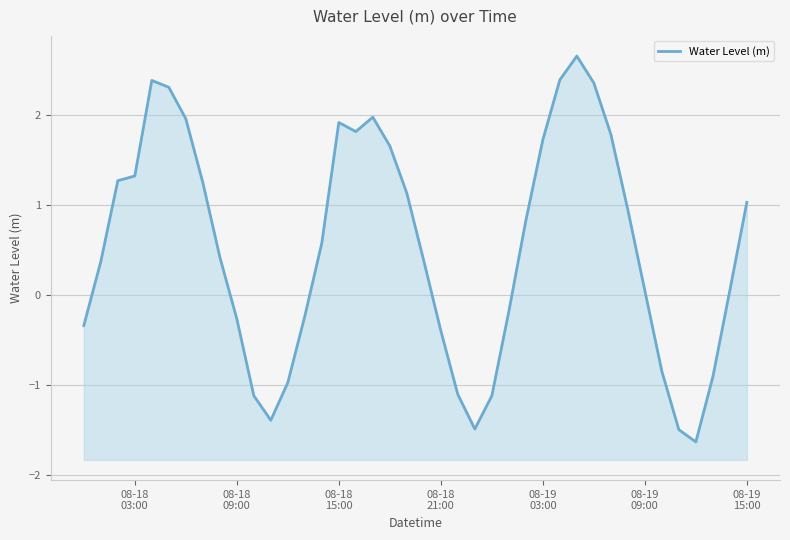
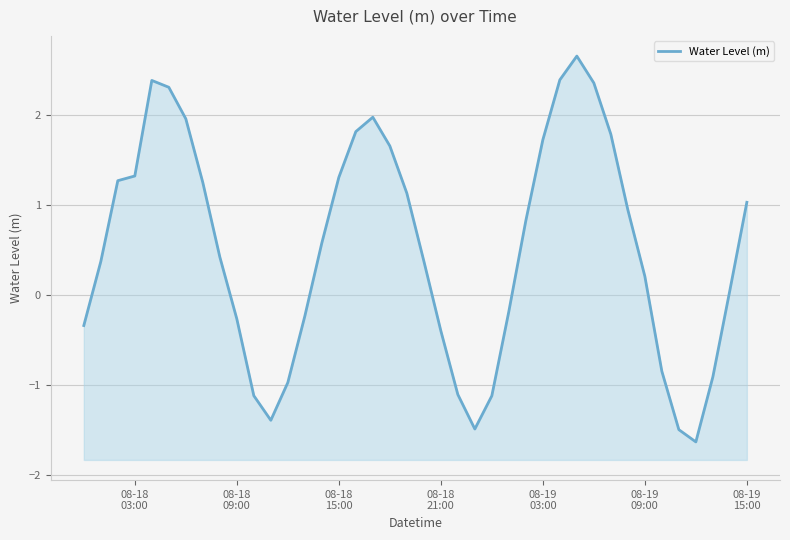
  {
    "08-18 03:00": 1.3,
    "08-18 09:00": -0.3,
-   "08-18 15:00": 1.9,
+   "08-18 15:00": 1.3,
    "08-18 21:00": -0.4,
    "08-19 03:00": 1.7,
-   "08-19 09:00": 0.0,
+   "08-19 09:00": 0.2,
    "08-19 15:00": 1.0
  }
